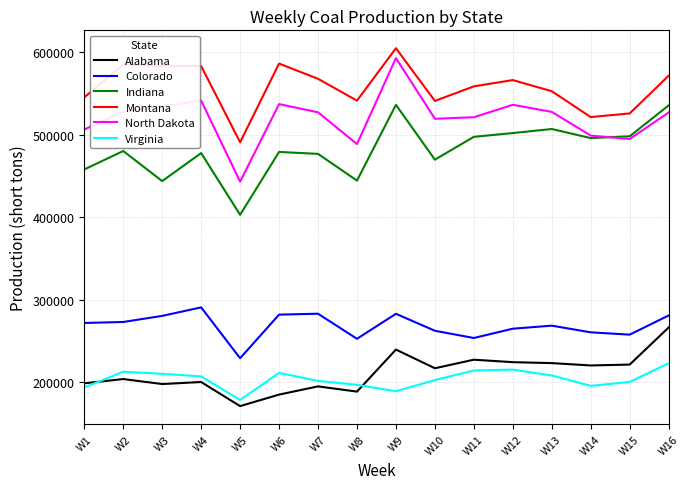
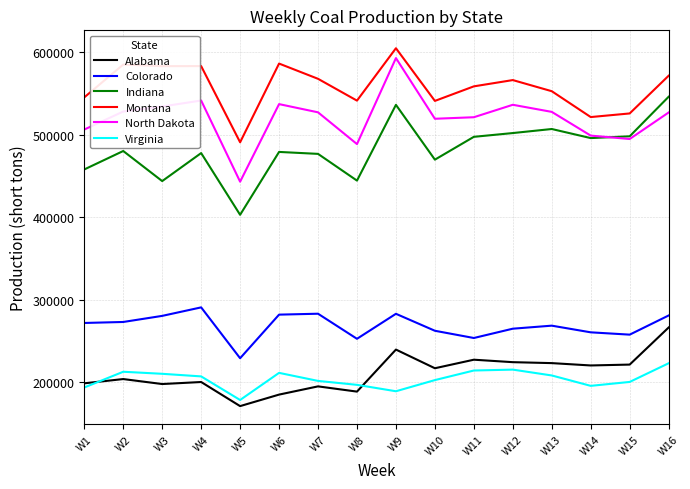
  {
    "Alabama": {
      "W1": 200000,
      "W2": 200000,
      "W3": 200000,
      "W4": 200000,
      "W5": 170000,
      "W6": 180000,
      "W7": 190000,
      "W8": 190000,
      "W9": 240000,
      "W10": 220000,
      "W11": 230000,
      "W12": 220000,
      "W13": 220000,
      "W14": 220000,
      "W15": 220000,
      "W16": 270000
    },
    "Colorado": {
      "W1": 270000,
      "W2": 270000,
      "W3": 280000,
      "W4": 290000,
      "W5": 230000,
      "W6": 280000,
      "W7": 280000,
      "W8": 250000,
      "W9": 280000,
      "W10": 260000,
      "W11": 250000,
      "W12": 260000,
      "W13": 270000,
      "W14": 260000,
      "W15": 260000,
      "W16": 280000
    },
    "Indiana": {
      "W1": 460000,
      "W2": 480000,
      "W3": 440000,
      "W4": 480000,
      "W5": 400000,
      "W6": 480000,
      "W7": 480000,
      "W8": 440000,
      "W9": 540000,
      "W10": 470000,
      "W11": 500000,
      "W12": 500000,
      "W13": 510000,
      "W15": 500000,
-     "W16": 540000
+     "W16": 550000
    },
    "Montana": {
      "W1": 550000,
      "W4": 580000,
      "W5": 490000,
      "W6": 590000,
      "W7": 570000,
      "W8": 540000,
      "W9": 600000,
      "W10": 540000,
      "W11": 560000,
      "W12": 570000,
      "W13": 550000,
      "W14": 520000,
      "W15": 530000,
      "W16": 570000
    },
    "North Dakota": {
      "W1": 510000,
      "W4": 540000,
      "W5": 440000,
      "W6": 540000,
      "W7": 530000,
      "W8": 490000,
      "W9": 590000,
      "W10": 520000,
      "W11": 520000,
      "W12": 540000,
      "W13": 530000,
      "W15": 490000,
      "W16": 530000
    },
    "Virginia": {
      "W1": 190000,
      "W2": 210000,
      "W3": 210000,
      "W4": 210000,
      "W5": 180000,
      "W6": 210000,
      "W7": 200000,
      "W8": 200000,
      "W9": 190000,
      "W10": 200000,
      "W11": 210000,
      "W12": 220000,
      "W13": 210000,
      "W14": 200000,
      "W15": 200000,
      "W16": 220000
    }
  }
